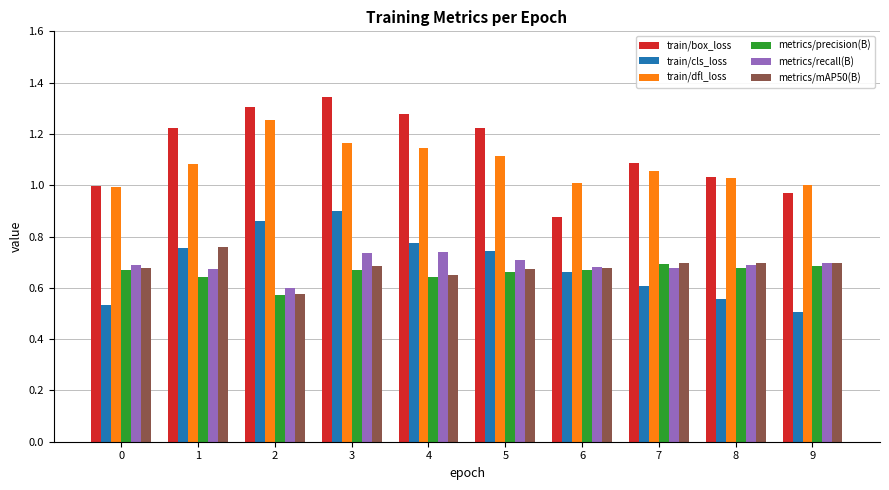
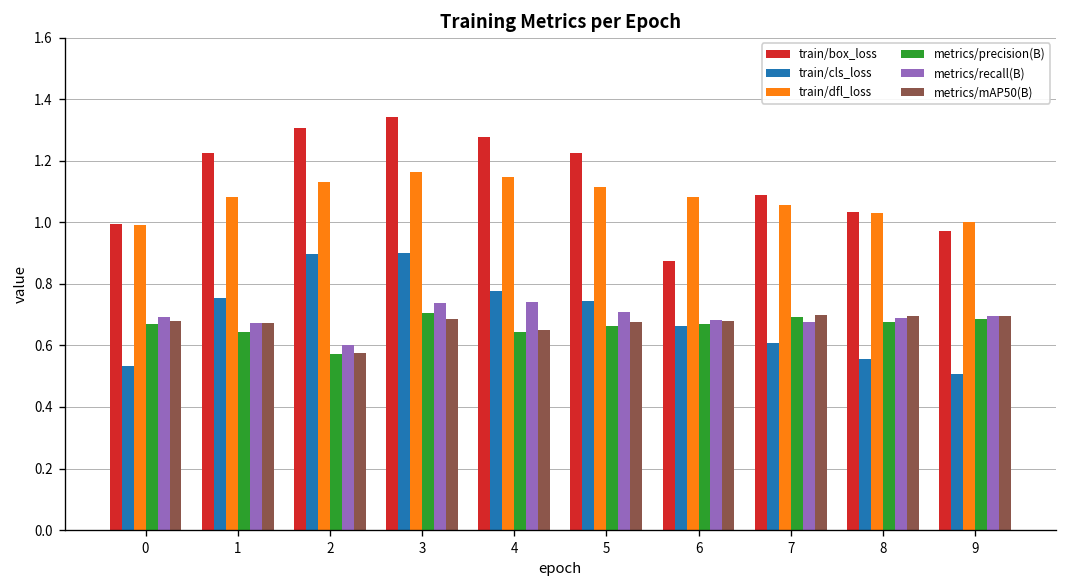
  {
    "train/box_loss": {
      "0": 1.00,
      "1": 1.22,
      "2": 1.31,
      "3": 1.34,
      "4": 1.28,
      "5": 1.22,
      "6": 0.88,
      "7": 1.09,
      "8": 1.03,
      "9": 0.97
    },
    "train/cls_loss": {
      "0": 0.53,
      "1": 0.75,
-     "2": 0.86,
+     "2": 0.90,
      "3": 0.90,
      "4": 0.78,
      "5": 0.74,
      "6": 0.66,
      "7": 0.61,
      "8": 0.56,
      "9": 0.51
    },
    "train/dfl_loss": {
      "0": 0.99,
      "1": 1.08,
-     "2": 1.25,
+     "2": 1.13,
      "3": 1.16,
      "4": 1.15,
      "5": 1.11,
-     "6": 1.01,
+     "6": 1.08,
      "7": 1.06,
      "8": 1.03,
      "9": 1.00
    },
    "metrics/precision(B)": {
      "0": 0.67,
      "1": 0.64,
      "2": 0.57,
-     "3": 0.67,
+     "3": 0.70,
      "4": 0.64,
      "5": 0.66,
      "6": 0.67,
      "7": 0.69,
      "8": 0.68,
      "9": 0.69
    },
    "metrics/recall(B)": {
      "0": 0.69,
      "1": 0.67,
      "2": 0.60,
      "3": 0.74,
      "4": 0.74,
      "5": 0.71,
      "6": 0.68,
      "7": 0.68,
      "8": 0.69,
      "9": 0.70
    },
    "metrics/mAP50(B)": {
      "0": 0.68,
-     "1": 0.76,
+     "1": 0.67,
      "2": 0.58,
      "3": 0.69,
      "4": 0.65,
      "5": 0.67,
      "6": 0.68,
      "7": 0.70,
      "8": 0.70,
      "9": 0.70
    }
  }
